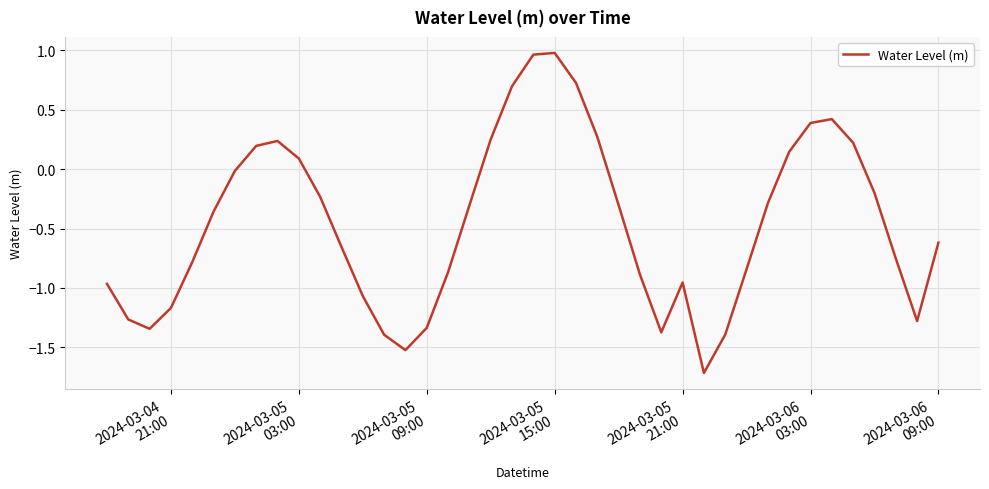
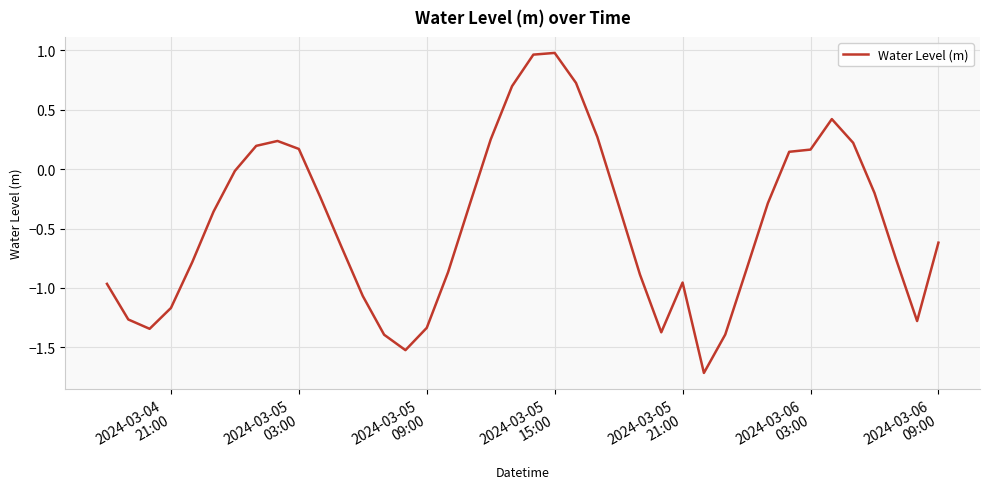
  {
    "2024-03-04 21:00": -1.17,
-   "2024-03-05 03:00": 0.09,
+   "2024-03-05 03:00": 0.17,
    "2024-03-05 09:00": -1.34,
    "2024-03-05 15:00": 0.98,
    "2024-03-05 21:00": -0.95,
-   "2024-03-06 03:00": 0.39,
+   "2024-03-06 03:00": 0.16,
    "2024-03-06 09:00": -0.62
  }
